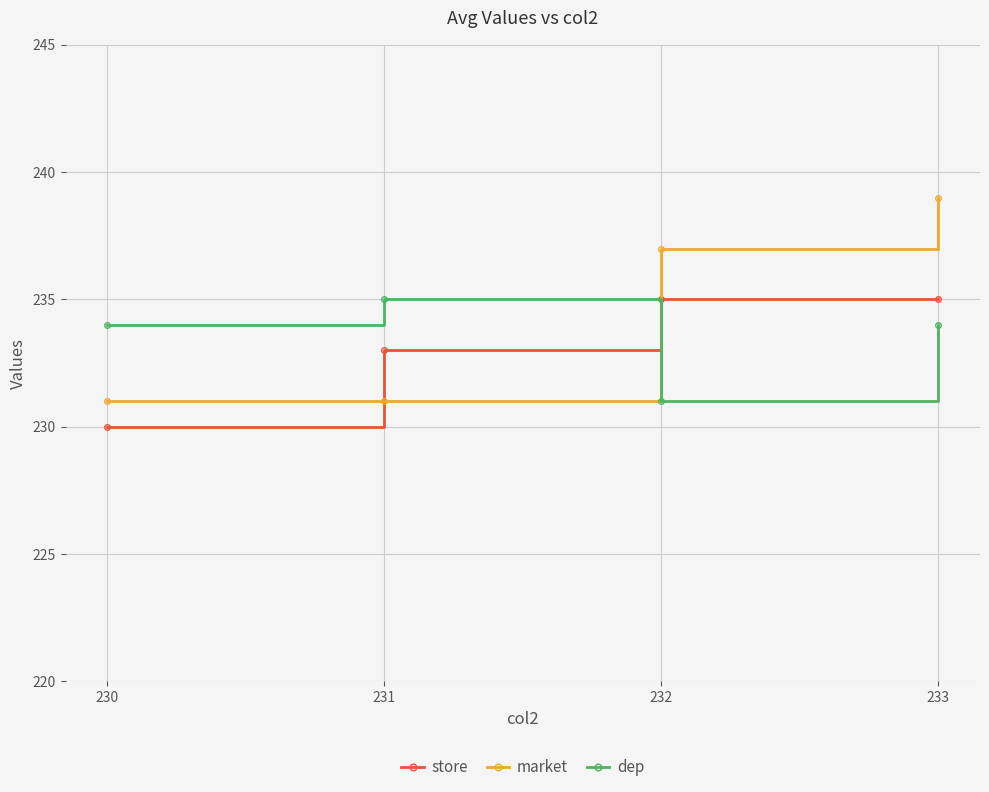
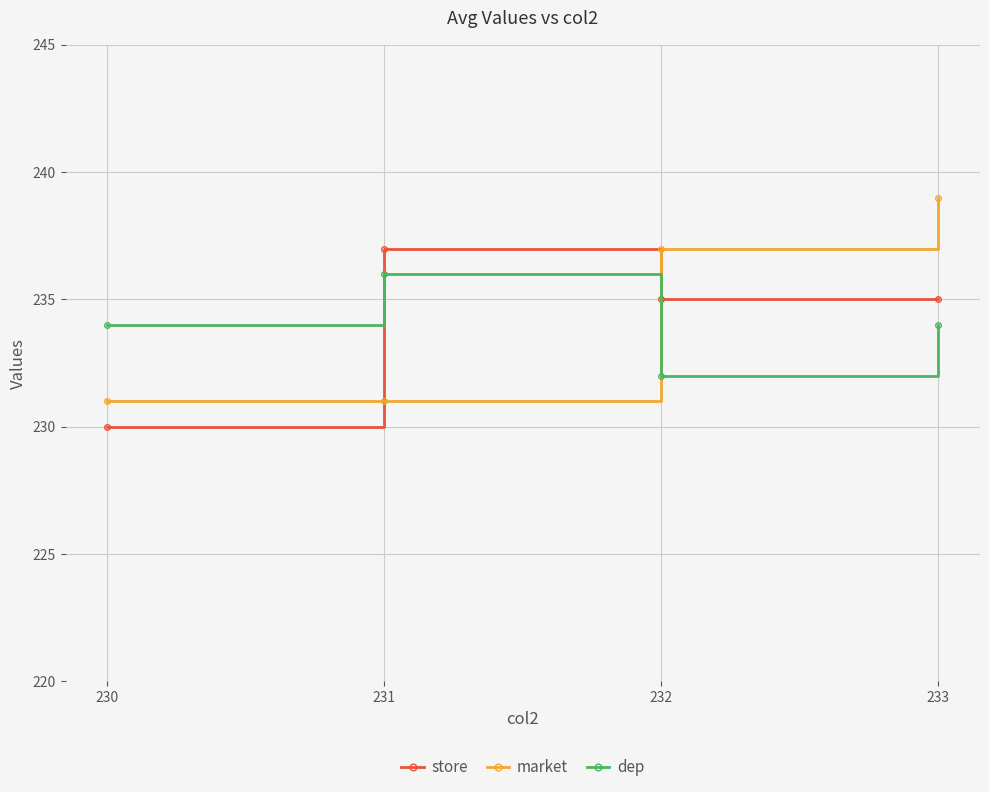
  {
    "store": {
      "230": 230,
-     "231": 233,
+     "231": 237,
      "232": 235,
      "233": 235
    },
    "market": {
      "230": 231,
      "231": 231,
      "232": 237,
      "233": 239
    },
    "dep": {
      "230": 234,
-     "231": 235,
-     "232": 231,
+     "231": 236,
+     "232": 232,
      "233": 234
    }
  }
